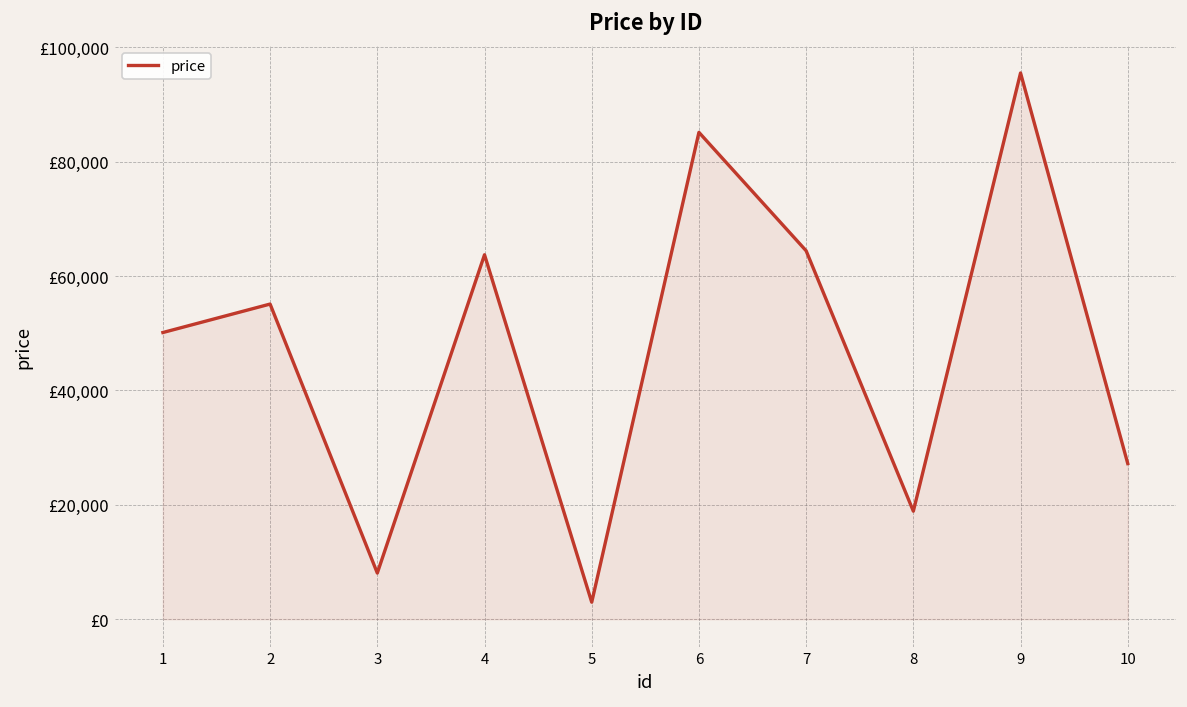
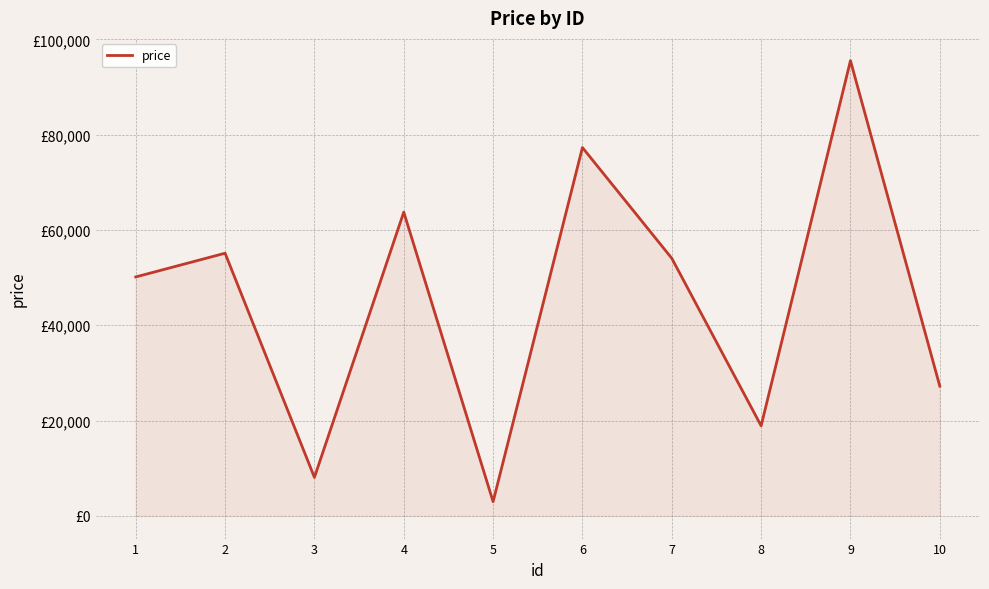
  {
    "1": "£50,000",
    "2": "£55,000",
    "3": "£8,000",
    "4": "£64,000",
    "5": "£3,000",
-   "6": "£85,000",
-   "7": "£64,000",
+   "6": "£77,000",
+   "7": "£54,000",
    "8": "£19,000",
    "9": "£96,000",
    "10": "£27,000"
  }
